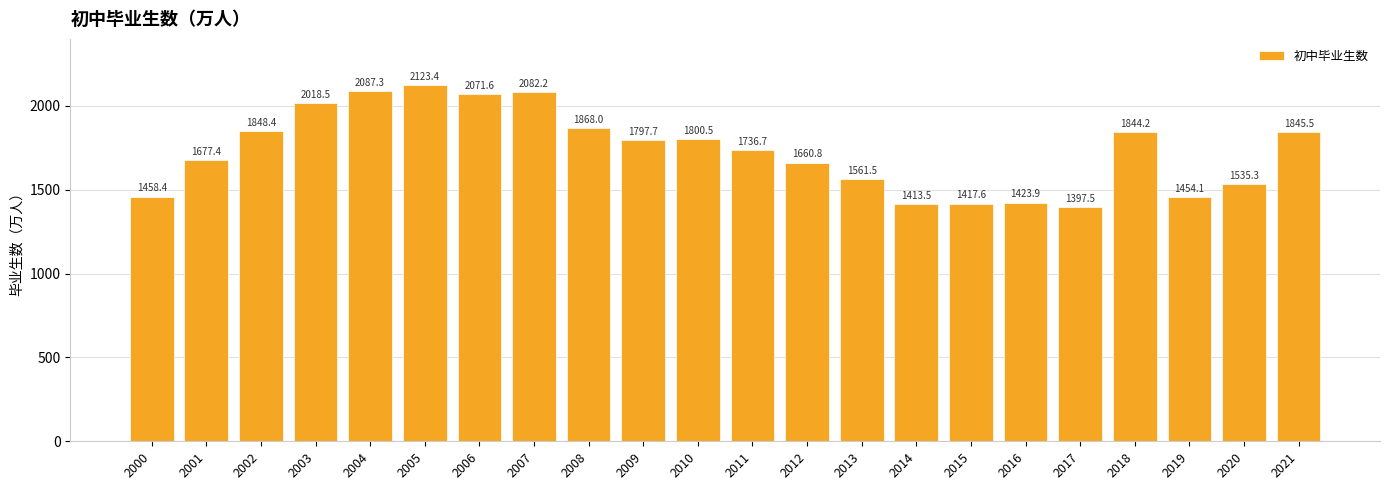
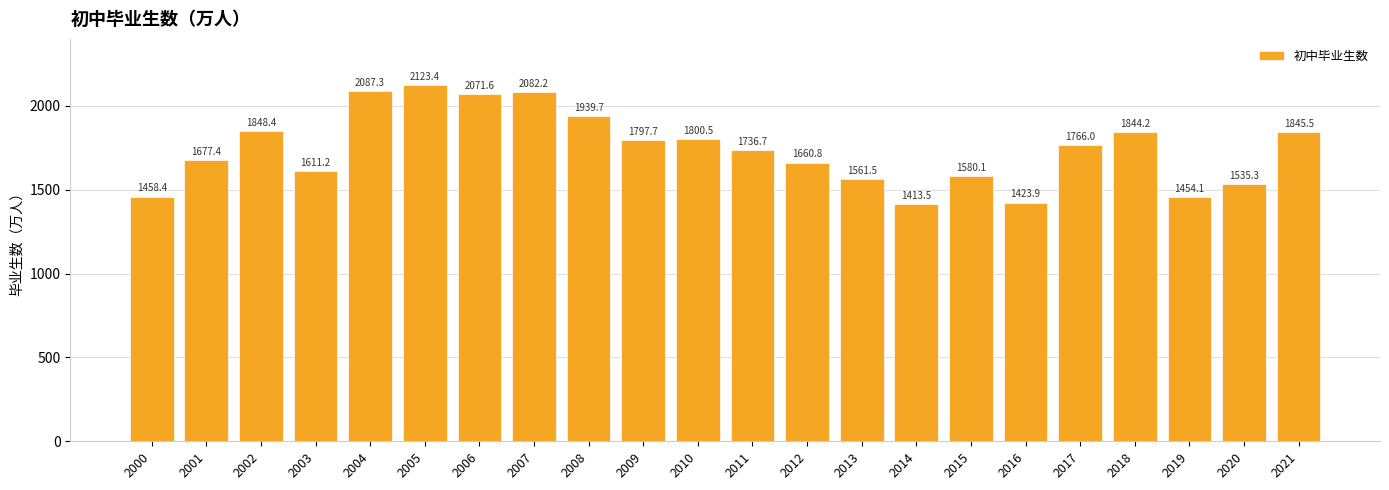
  {
    "2000": 1458.4,
    "2001": 1677.4,
    "2002": 1848.4,
-   "2003": 2018.5,
+   "2003": 1611.2,
    "2004": 2087.3,
    "2005": 2123.4,
    "2006": 2071.6,
    "2007": 2082.2,
-   "2008": 1868.0,
+   "2008": 1939.7,
    "2009": 1797.7,
    "2010": 1800.5,
    "2011": 1736.7,
    "2012": 1660.8,
    "2013": 1561.5,
    "2014": 1413.5,
-   "2015": 1417.6,
+   "2015": 1580.1,
    "2016": 1423.9,
-   "2017": 1397.5,
+   "2017": 1766.0,
    "2018": 1844.2,
    "2019": 1454.1,
    "2020": 1535.3,
    "2021": 1845.5
  }
